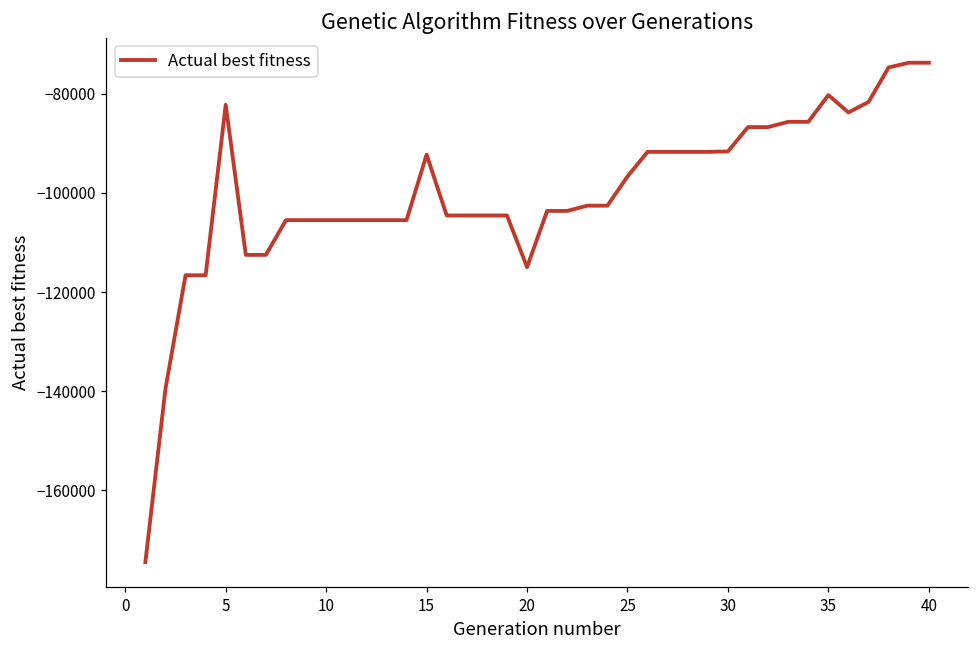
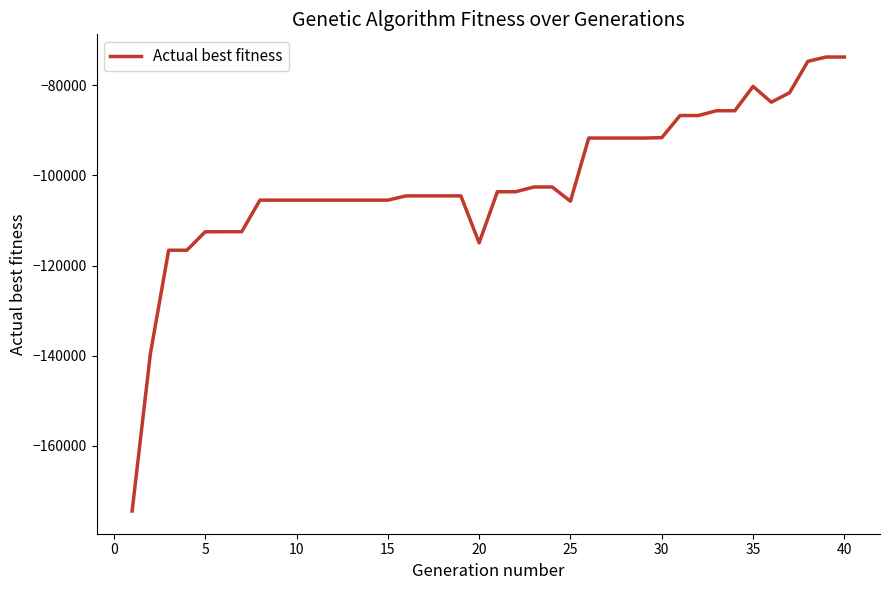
  {
-   "5": -82000,
+   "5": -113000,
    "10": -105000,
-   "15": -92000,
+   "15": -105000,
    "20": -115000,
-   "25": -97000,
+   "25": -106000,
    "30": -92000,
    "35": -80000,
    "40": -74000
  }
